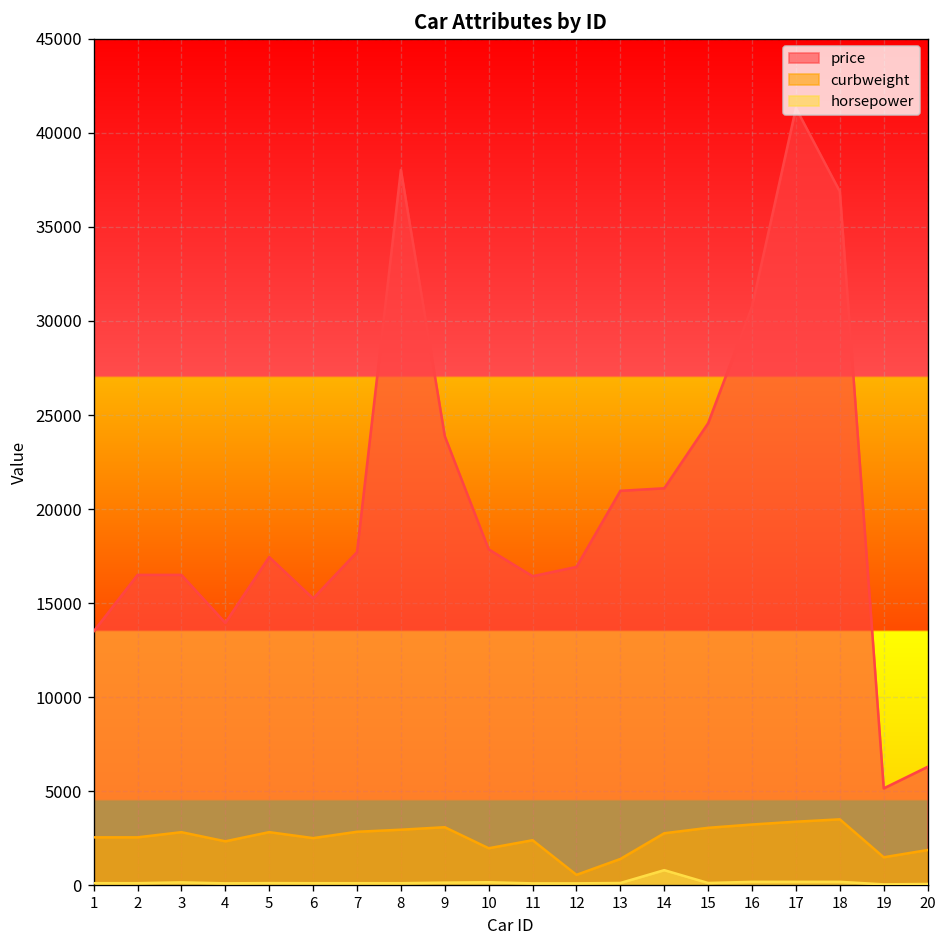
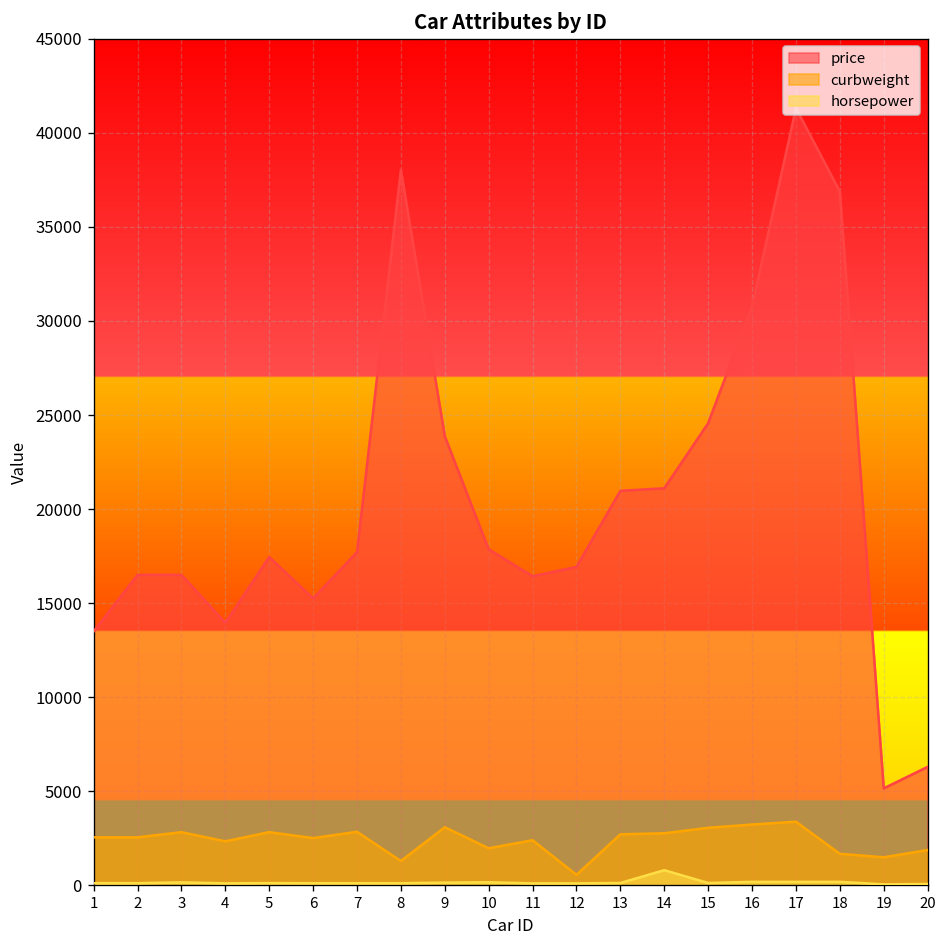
  {
    "price": {
      "1": 13500,
      "2": 16500,
      "3": 16500,
      "4": 14000,
      "5": 17500,
      "6": 15300,
      "7": 17700,
      "8": 38000,
      "9": 23900,
      "10": 17900,
      "11": 16400,
      "12": 16900,
      "13": 21000,
      "14": 21100,
      "15": 24600,
      "16": 30800,
      "18": 36900,
      "19": 5200,
      "20": 6300
    },
    "curbweight": {
      "1": 2500,
      "2": 2500,
      "3": 2800,
      "4": 2300,
      "5": 2800,
      "6": 2500,
      "7": 2800,
-     "8": 3000,
+     "8": 1300,
      "9": 3100,
      "10": 2000,
      "11": 2400,
      "12": 600,
-     "13": 1400,
+     "13": 2700,
      "14": 2800,
      "15": 3100,
      "16": 3200,
      "17": 3400,
-     "18": 3500,
+     "18": 1700,
      "19": 1500,
      "20": 1900
    },
    "horsepower": {
      "1": 100,
      "2": 100,
      "3": 200,
      "4": 100,
      "5": 100,
      "6": 100,
      "7": 100,
      "8": 100,
      "9": 100,
      "10": 200,
      "11": 100,
      "12": 100,
      "13": 100,
      "14": 800,
      "15": 100,
      "16": 200,
      "17": 200,
      "18": 200,
      "19": 0,
      "20": 100
    }
  }
